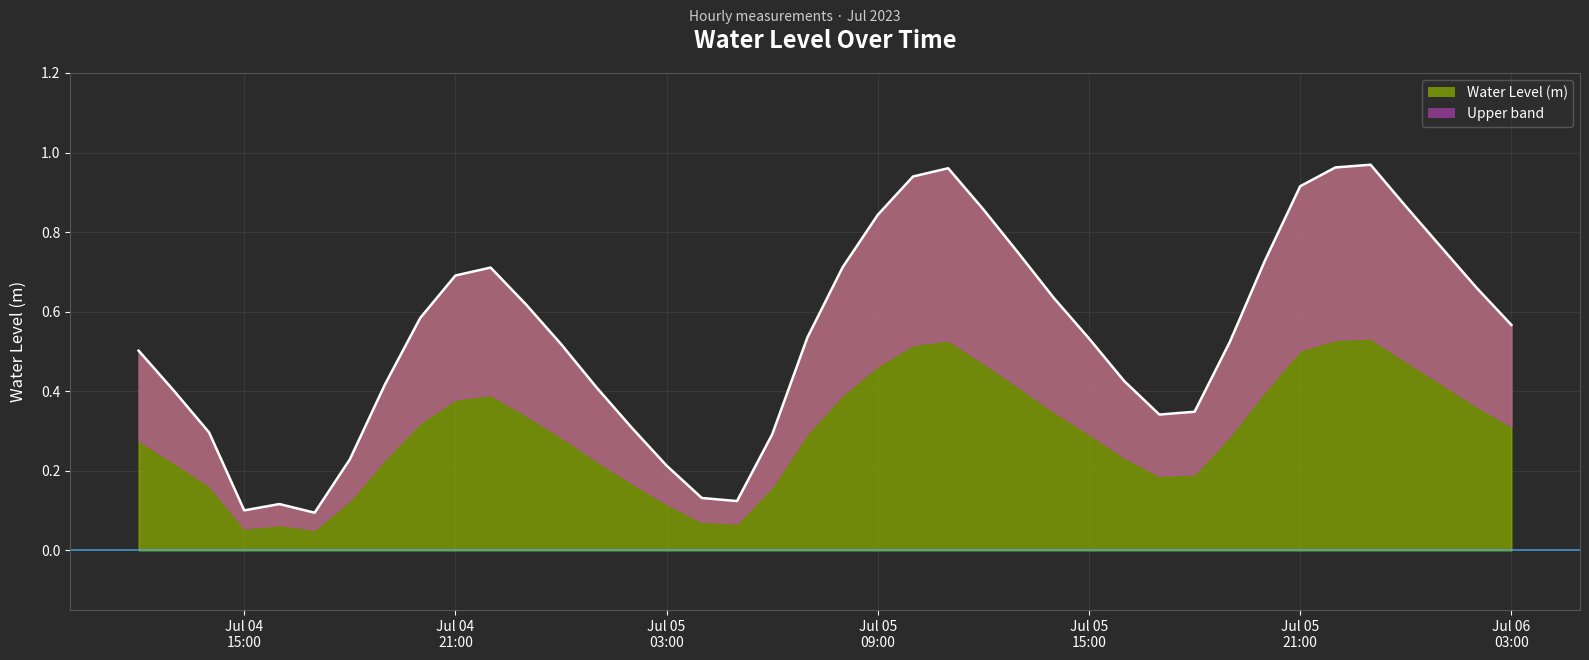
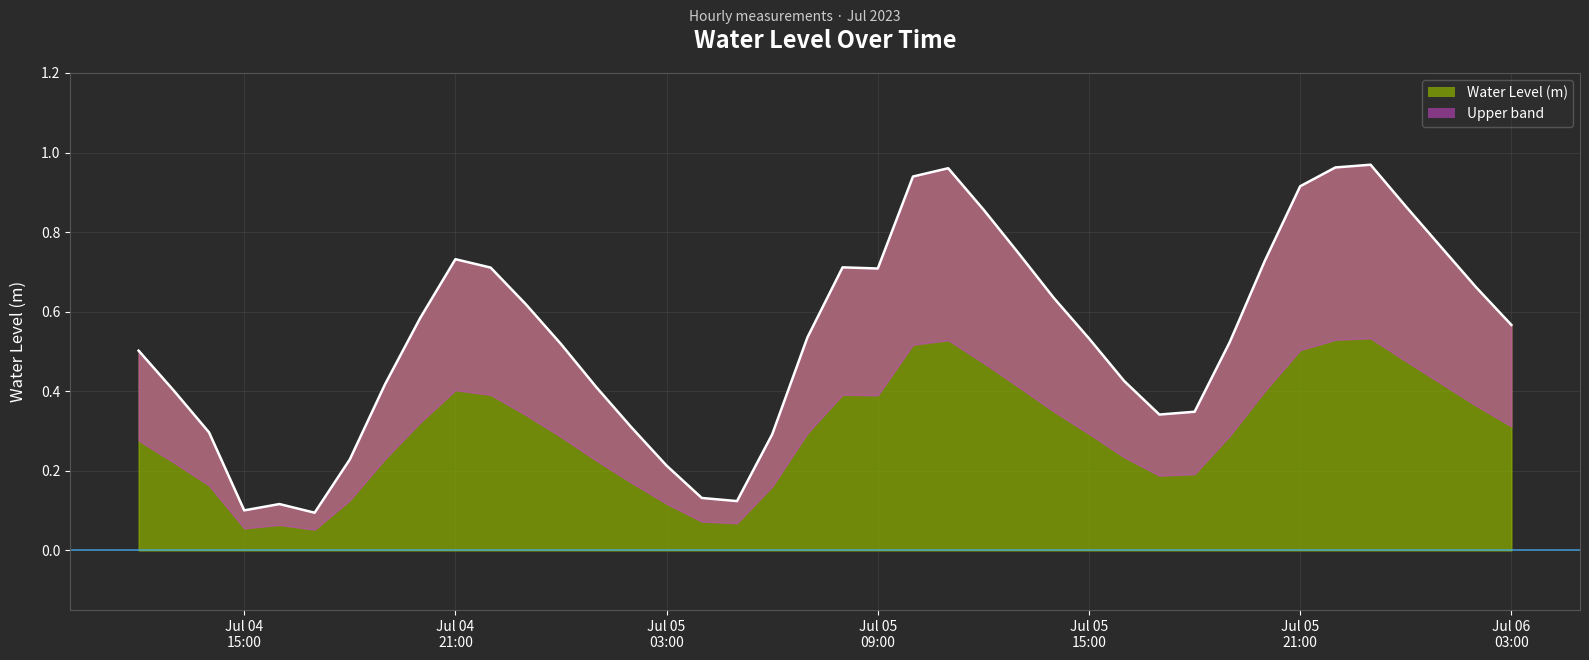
  {
    "Jul 04 15:00": 0.10,
-   "Jul 04 21:00": 0.69,
+   "Jul 04 21:00": 0.73,
    "Jul 05 03:00": 0.21,
-   "Jul 05 09:00": 0.84,
+   "Jul 05 09:00": 0.71,
    "Jul 05 15:00": 0.53,
    "Jul 05 21:00": 0.92,
    "Jul 06 03:00": 0.57
  }
